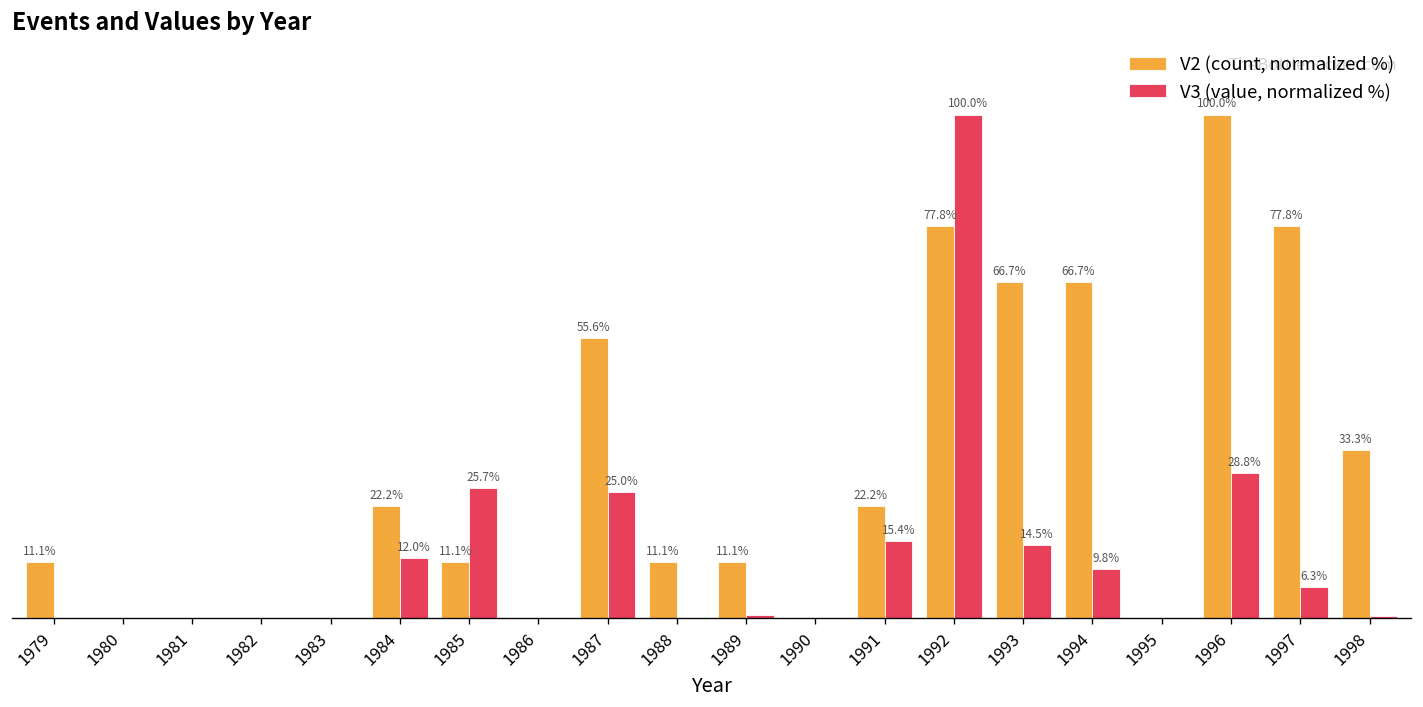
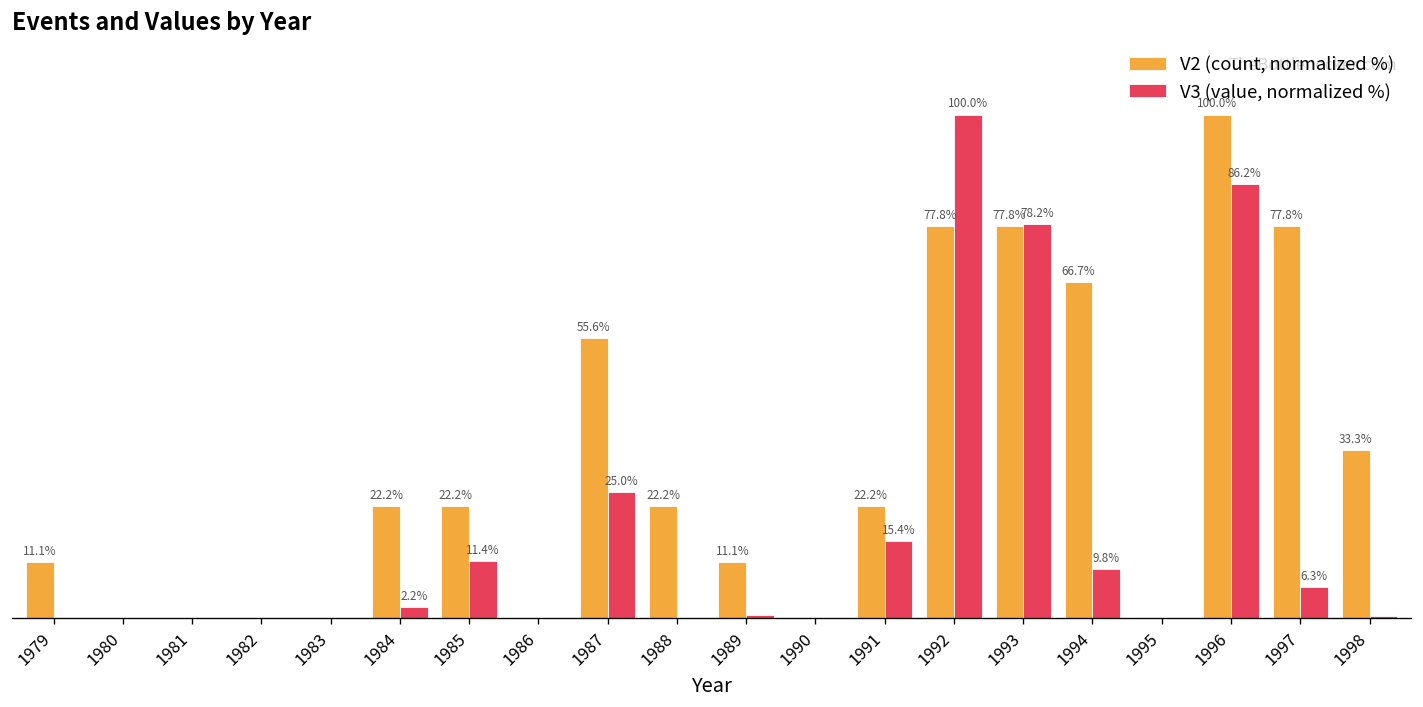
  {
    "V2 (count, normalized %)": {
      "1979": "11.1%",
      "1984": "22.2%",
-     "1985": "11.1%",
+     "1985": "22.2%",
      "1987": "55.6%",
-     "1988": "11.1%",
+     "1988": "22.2%",
      "1989": "11.1%",
      "1991": "22.2%",
      "1992": "77.8%",
-     "1993": "66.7%",
+     "1993": "77.8%",
      "1994": "66.7%",
      "1996": "100.0%",
      "1997": "77.8%",
      "1998": "33.3%"
    },
    "V3 (value, normalized %)": {
-     "1984": "12.0%",
-     "1985": "25.7%",
+     "1984": "2.2%",
+     "1985": "11.4%",
      "1987": "25.0%",
      "1991": "15.4%",
      "1992": "100.0%",
-     "1993": "14.5%",
+     "1993": "78.2%",
      "1994": "9.8%",
-     "1996": "28.8%",
+     "1996": "86.2%",
      "1997": "6.3%"
    }
  }
